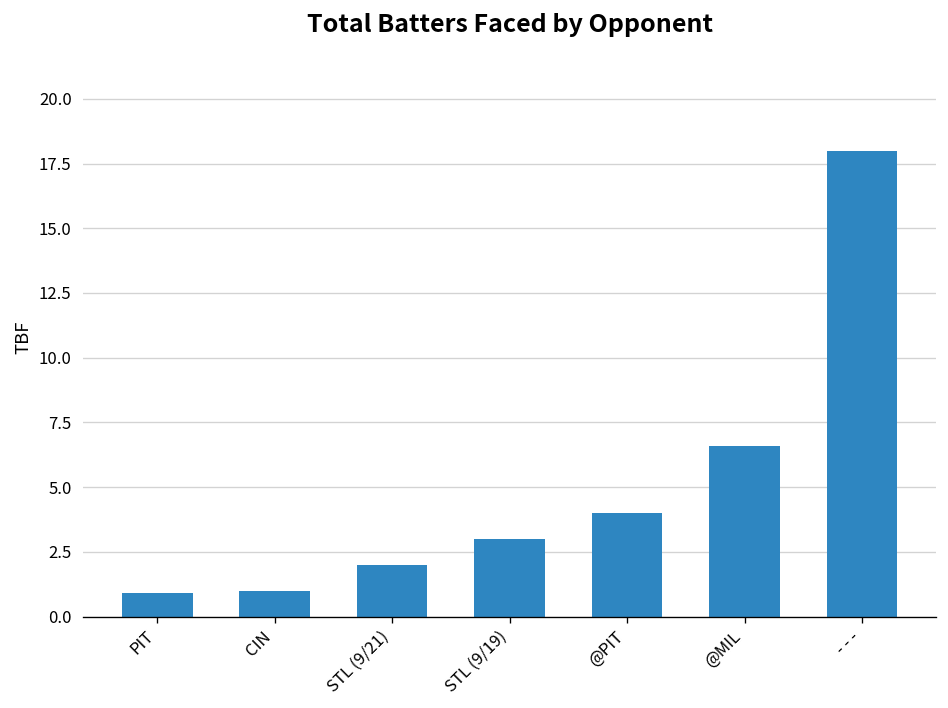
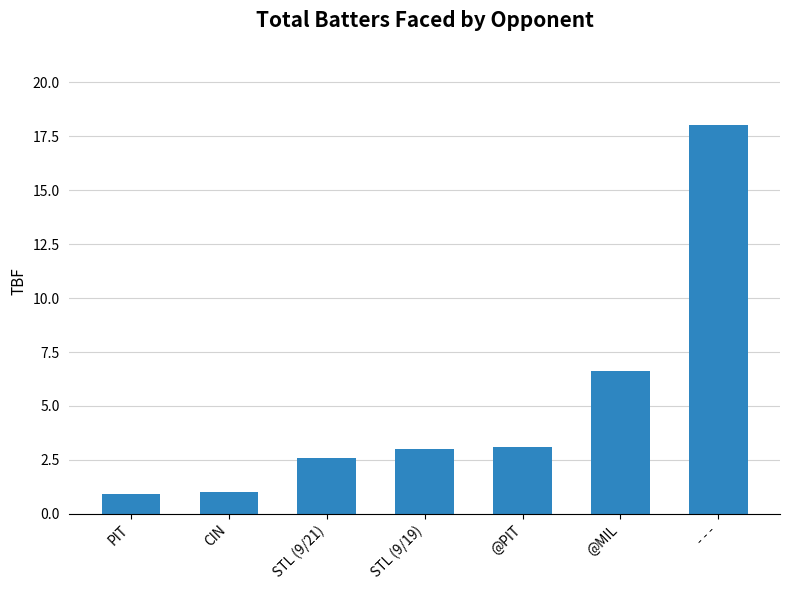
  {
    "PIT": 0.9,
    "CIN": 1.0,
-   "STL (9/21)": 2.0,
+   "STL (9/21)": 2.6,
    "STL (9/19)": 3.0,
-   "@PIT": 4.0,
+   "@PIT": 3.1,
    "@MIL": 6.6,
    "- - -": 18.0
  }
